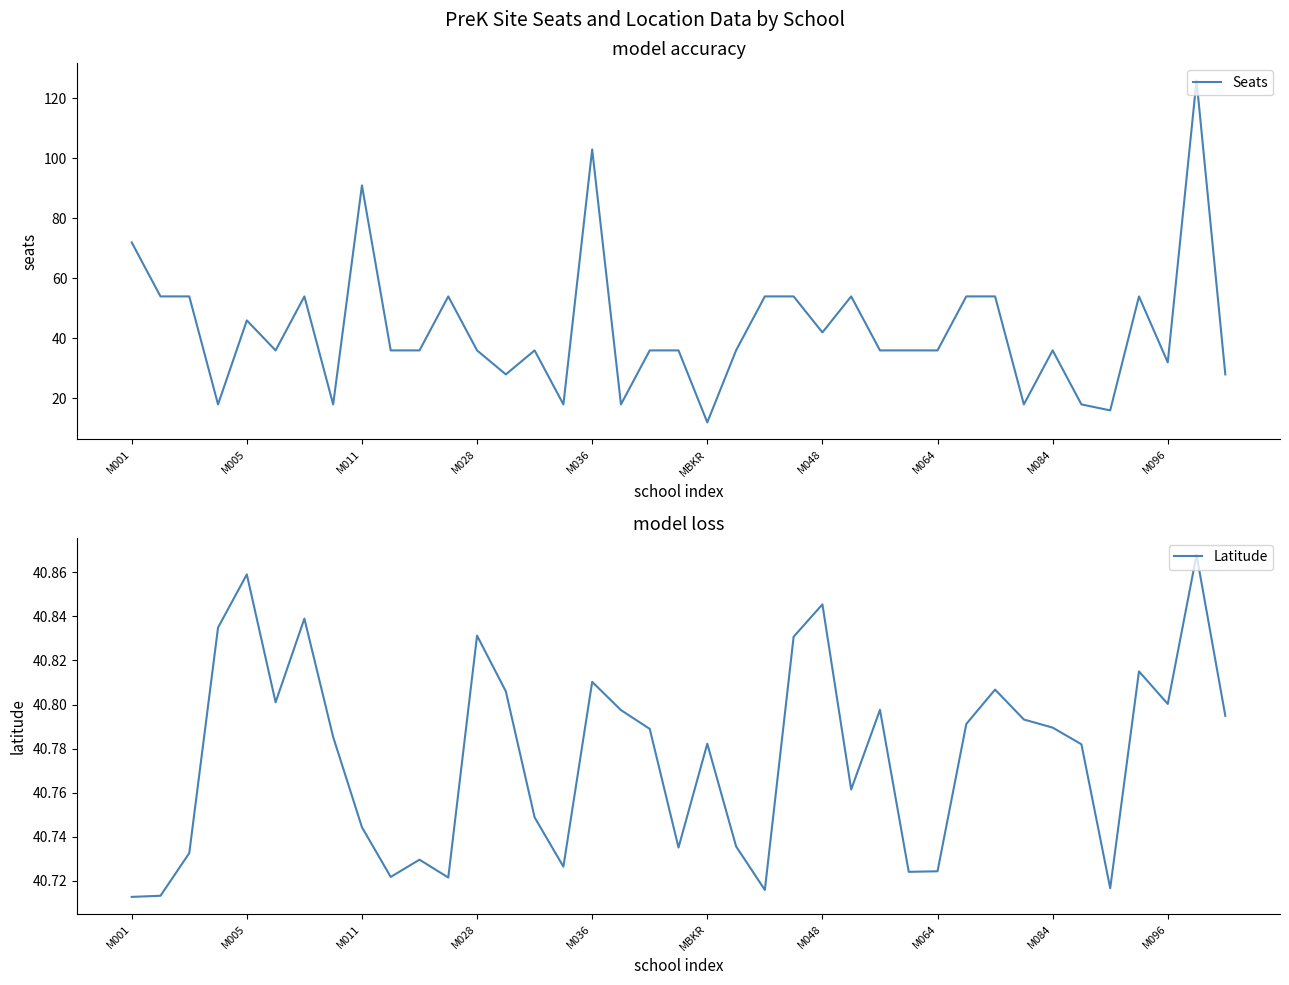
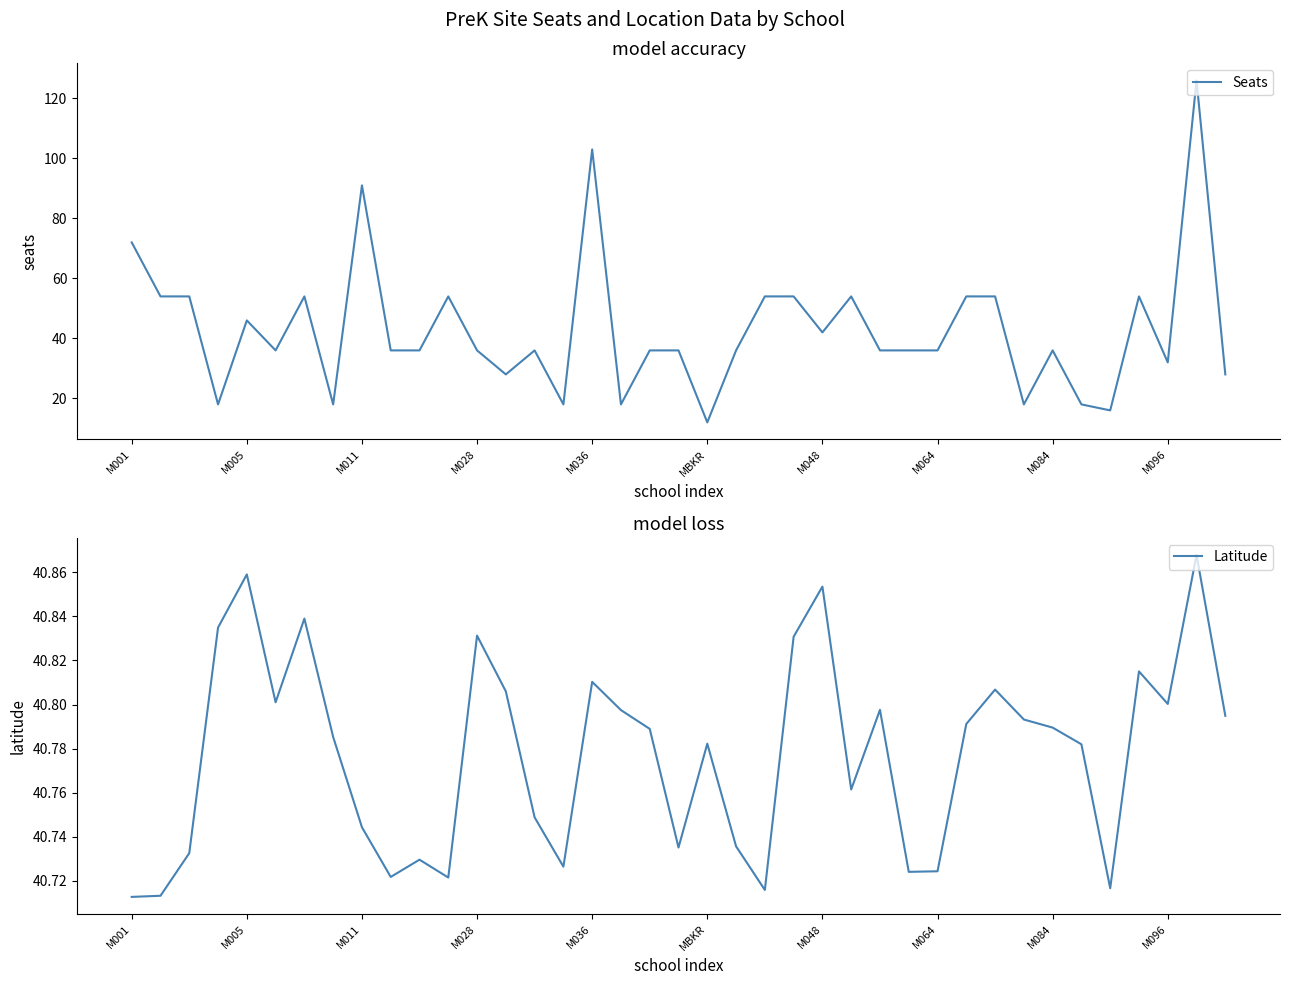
  {
    "model accuracy": {
      "M001": 72,
      "M005": 46,
      "M011": 91,
      "M028": 36,
      "M036": 103,
      "MBKR": 12,
      "M048": 42,
      "M064": 36,
      "M084": 36,
      "M096": 32
    },
    "model loss": {
      "M001": 40.713,
      "M005": 40.859,
      "M011": 40.744,
      "M028": 40.831,
      "M036": 40.810,
      "MBKR": 40.782,
-     "M048": 40.845,
+     "M048": 40.853,
      "M064": 40.724,
      "M084": 40.790,
      "M096": 40.800
    }
  }
